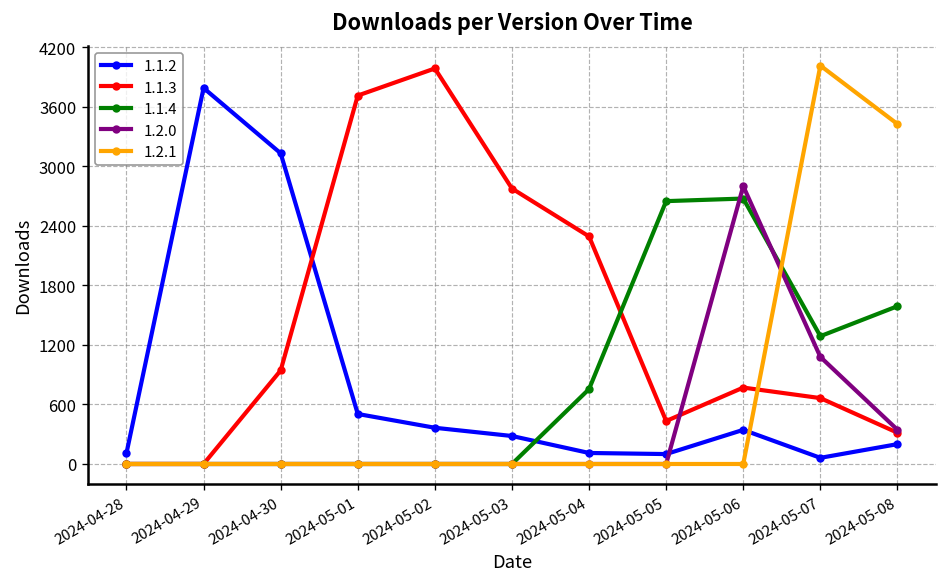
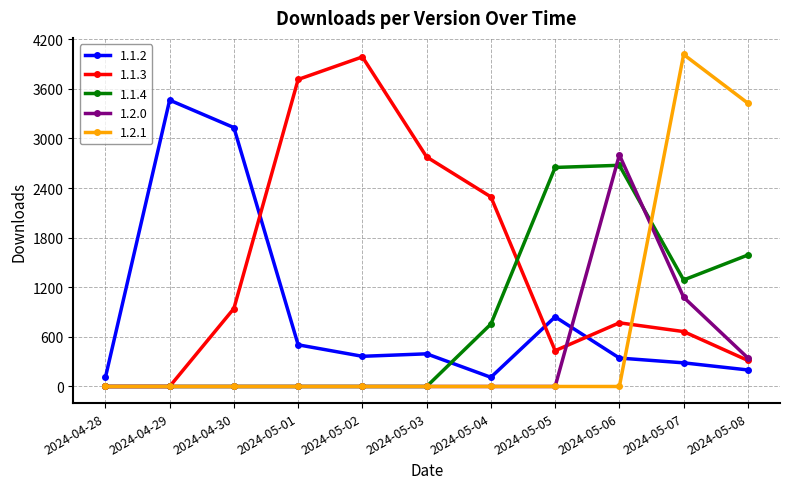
  {
    "1.1.2": {
      "2024-04-28": 100,
-     "2024-04-29": 3800,
+     "2024-04-29": 3500,
      "2024-04-30": 3100,
      "2024-05-01": 500,
      "2024-05-02": 400,
-     "2024-05-03": 300,
+     "2024-05-03": 400,
      "2024-05-04": 100,
-     "2024-05-05": 100,
+     "2024-05-05": 800,
      "2024-05-06": 300,
-     "2024-05-07": 100,
+     "2024-05-07": 300,
      "2024-05-08": 200
    },
    "1.1.3": {
      "2024-04-30": 900,
      "2024-05-01": 3700,
      "2024-05-02": 4000,
      "2024-05-03": 2800,
      "2024-05-04": 2300,
      "2024-05-05": 400,
      "2024-05-06": 800,
      "2024-05-07": 700
    },
    "1.1.4": {
      "2024-05-04": 800,
      "2024-05-05": 2600,
      "2024-05-06": 2700,
      "2024-05-07": 1300,
      "2024-05-08": 1600
    },
    "1.2.0": {
      "2024-05-06": 2800,
      "2024-05-07": 1100
    },
    "1.2.1": {
      "2024-05-06": 0,
      "2024-05-07": 4000,
      "2024-05-08": 3400
    }
  }
